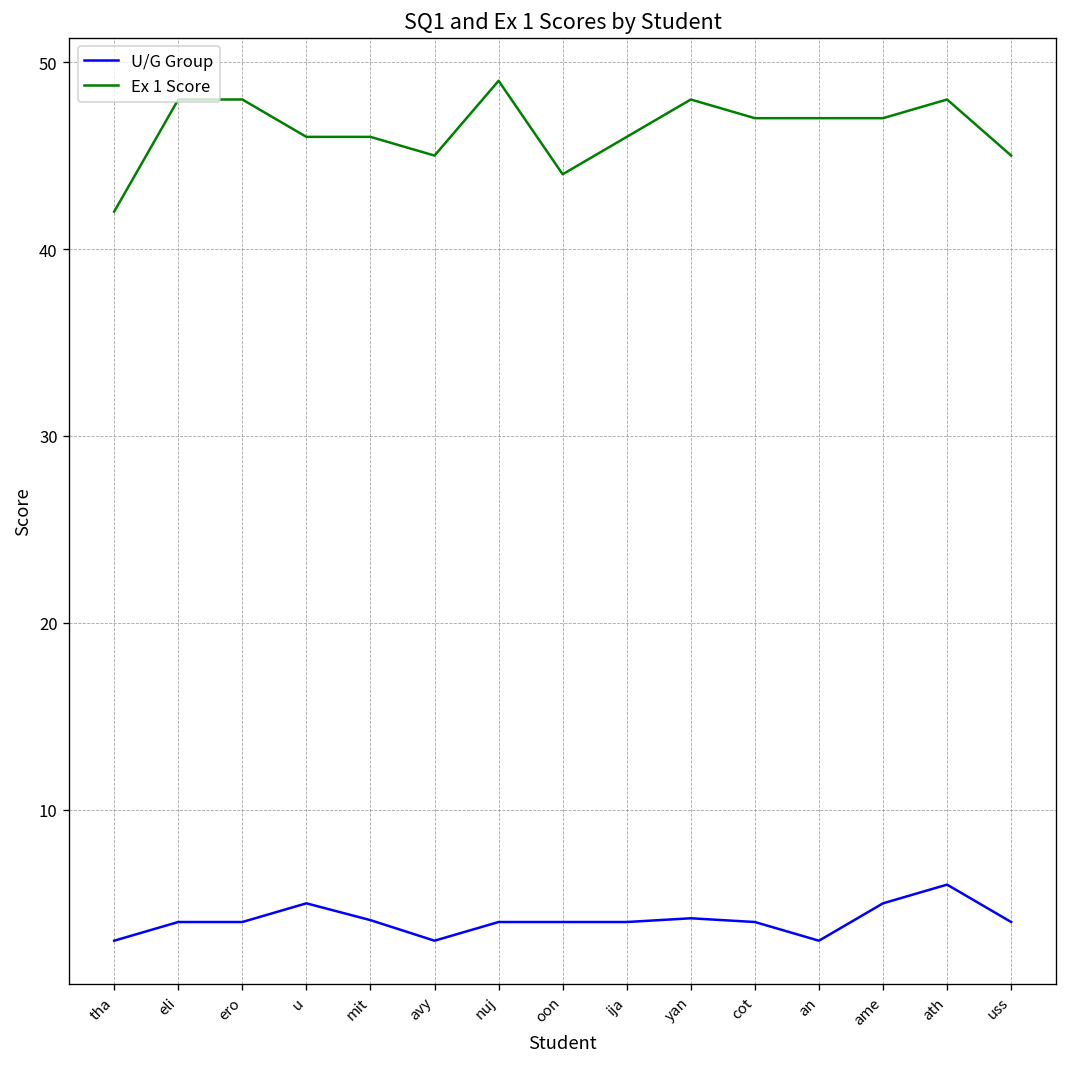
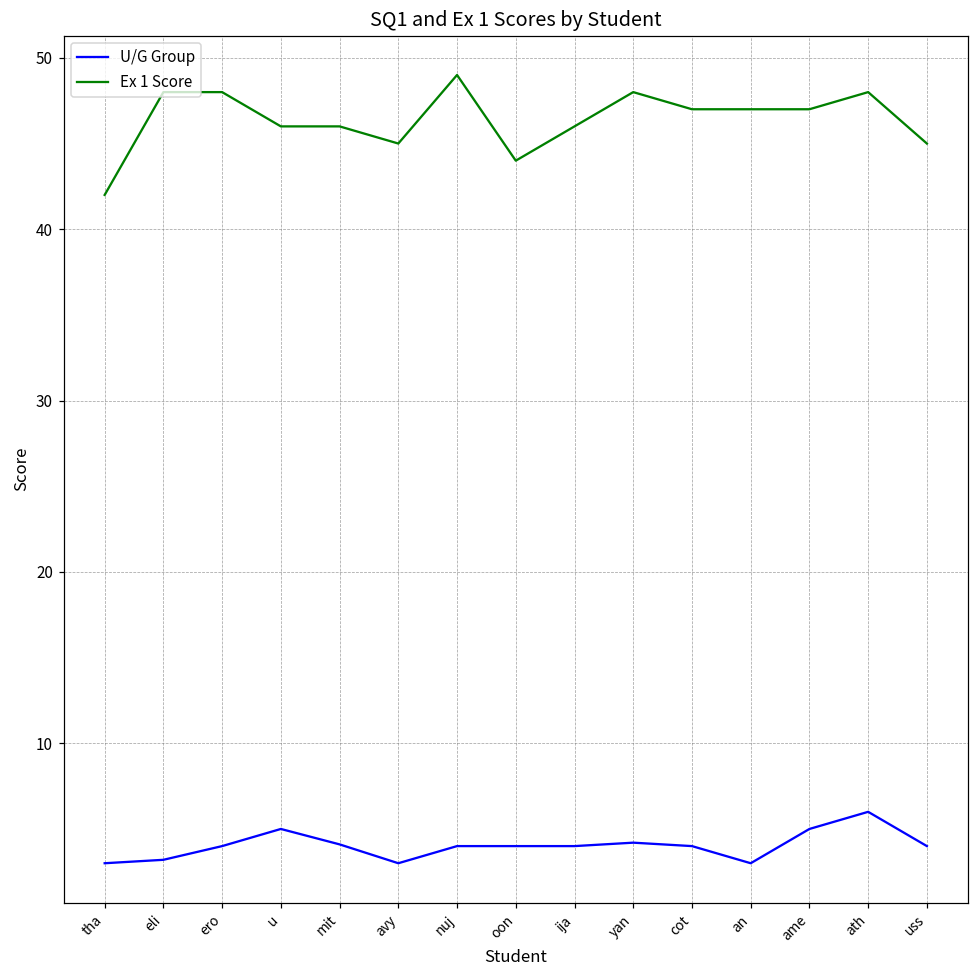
  {
    "U/G Group": {
      "tha": 3.0,
-     "eli": 4.0,
+     "eli": 3.2,
      "ero": 4.0,
      "u": 5.0,
      "mit": 4.1,
      "avy": 3.0,
      "nuj": 4.0,
      "oon": 4.0,
      "ija": 4.0,
      "yan": 4.2,
      "cot": 4.0,
      "an": 3.0,
      "ame": 5.0,
      "ath": 6.0,
      "uss": 4.0
    },
    "Ex 1 Score": {
      "tha": 42.0,
      "ero": 48.0,
      "u": 46.0,
      "mit": 46.0,
      "avy": 45.0,
      "nuj": 49.0,
      "oon": 44.0,
      "ija": 46.0,
      "yan": 48.0,
      "cot": 47.0,
      "an": 47.0,
      "ame": 47.0,
      "ath": 48.0,
      "uss": 45.0
    }
  }
